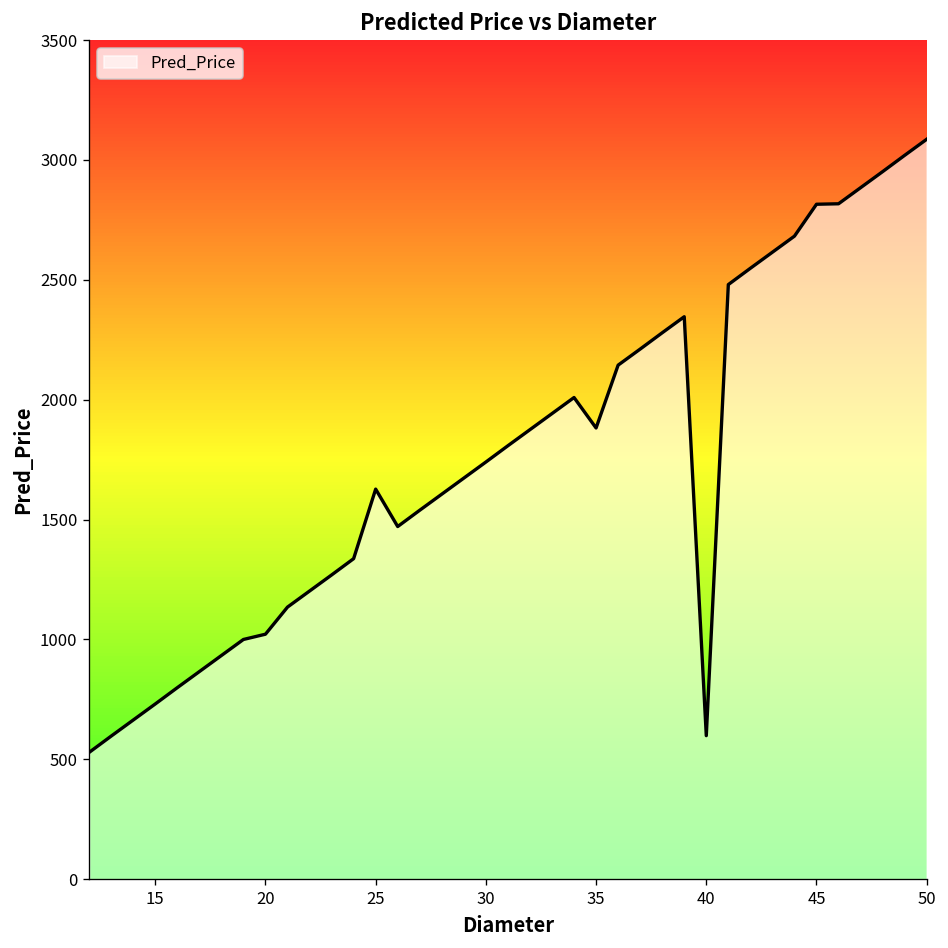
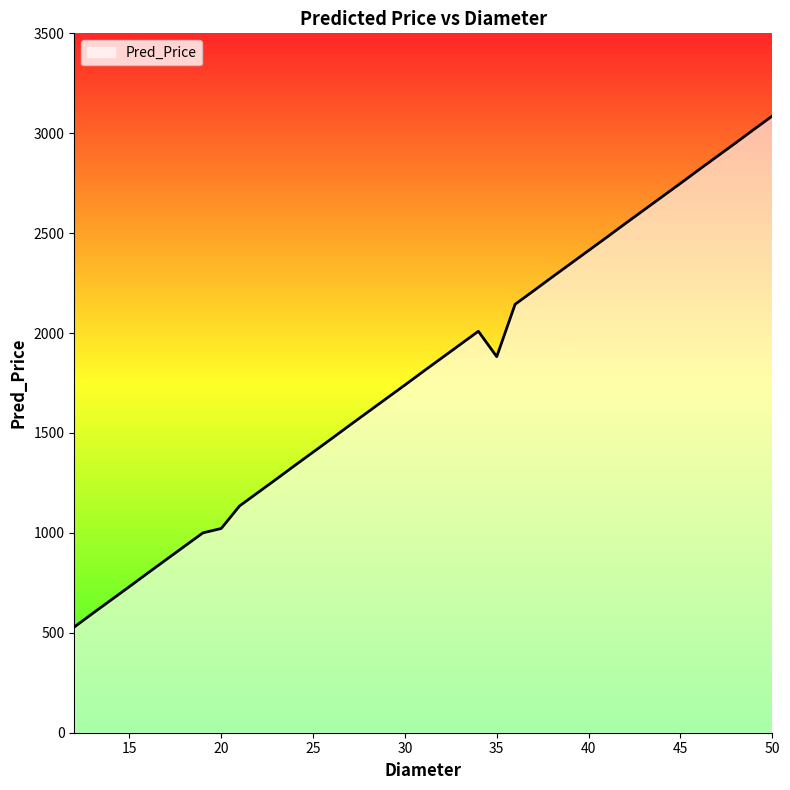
  {
    "15": 730,
    "20": 1020,
-   "25": 1630,
+   "25": 1400,
    "30": 1740,
    "35": 1880,
-   "40": 600,
-   "45": 2820,
+   "40": 2410,
+   "45": 2750,
    "50": 3090
  }
